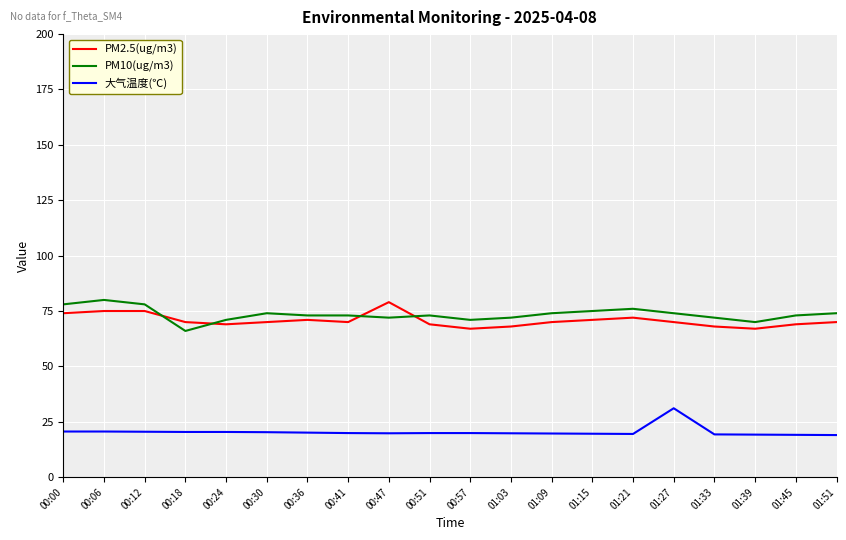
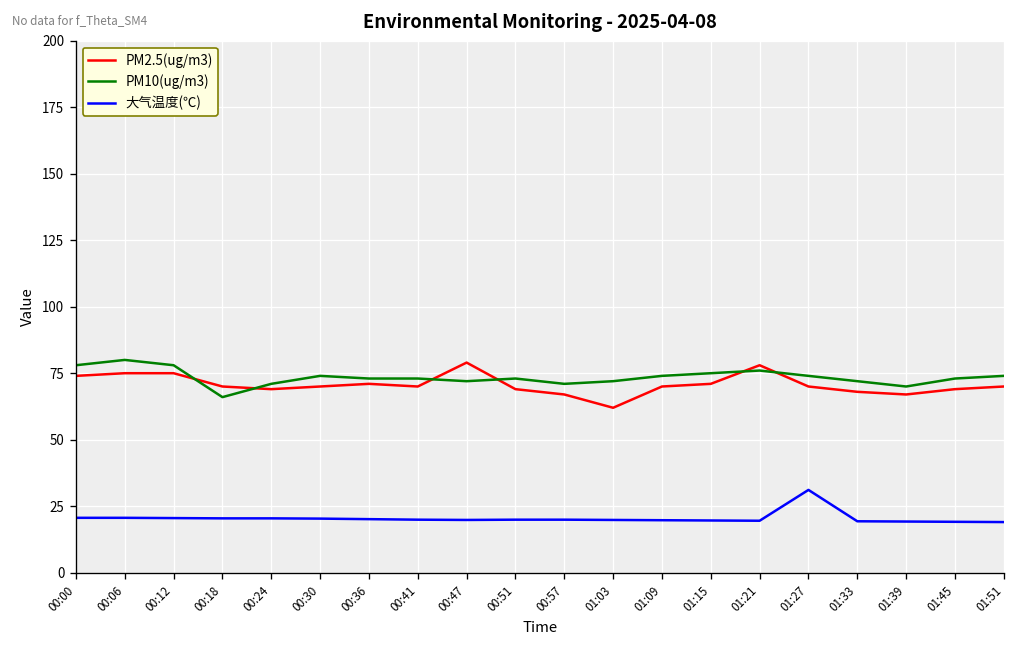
  {
    "PM2.5(ug/m3)": {
      "00:00": 74,
      "00:06": 75,
      "00:12": 75,
      "00:18": 70,
      "00:24": 69,
      "00:30": 70,
      "00:36": 71,
      "00:41": 70,
      "00:47": 79,
      "00:51": 69,
      "00:57": 67,
-     "01:03": 68,
+     "01:03": 62,
      "01:09": 70,
      "01:15": 71,
-     "01:21": 72,
+     "01:21": 78,
      "01:27": 70,
      "01:33": 68,
      "01:39": 67,
      "01:45": 69,
      "01:51": 70
    },
    "PM10(ug/m3)": {
      "00:00": 78,
      "00:06": 80,
      "00:12": 78,
      "00:18": 66,
      "00:24": 71,
      "00:30": 74,
      "00:36": 73,
      "00:41": 73,
      "00:47": 72,
      "00:51": 73,
      "00:57": 71,
      "01:03": 72,
      "01:09": 74,
      "01:15": 75,
      "01:21": 76,
      "01:27": 74,
      "01:33": 72,
      "01:39": 70,
      "01:45": 73,
      "01:51": 74
    },
    "大气温度(℃)": {
      "00:00": 21,
      "00:06": 21,
      "00:12": 21,
      "00:18": 20,
      "00:24": 20,
      "00:30": 20,
      "00:36": 20,
      "00:41": 20,
      "00:47": 20,
      "00:51": 20,
      "00:57": 20,
      "01:03": 20,
      "01:09": 20,
      "01:15": 20,
      "01:21": 20,
      "01:27": 31,
      "01:33": 19,
      "01:39": 19,
      "01:45": 19,
      "01:51": 19
    }
  }
